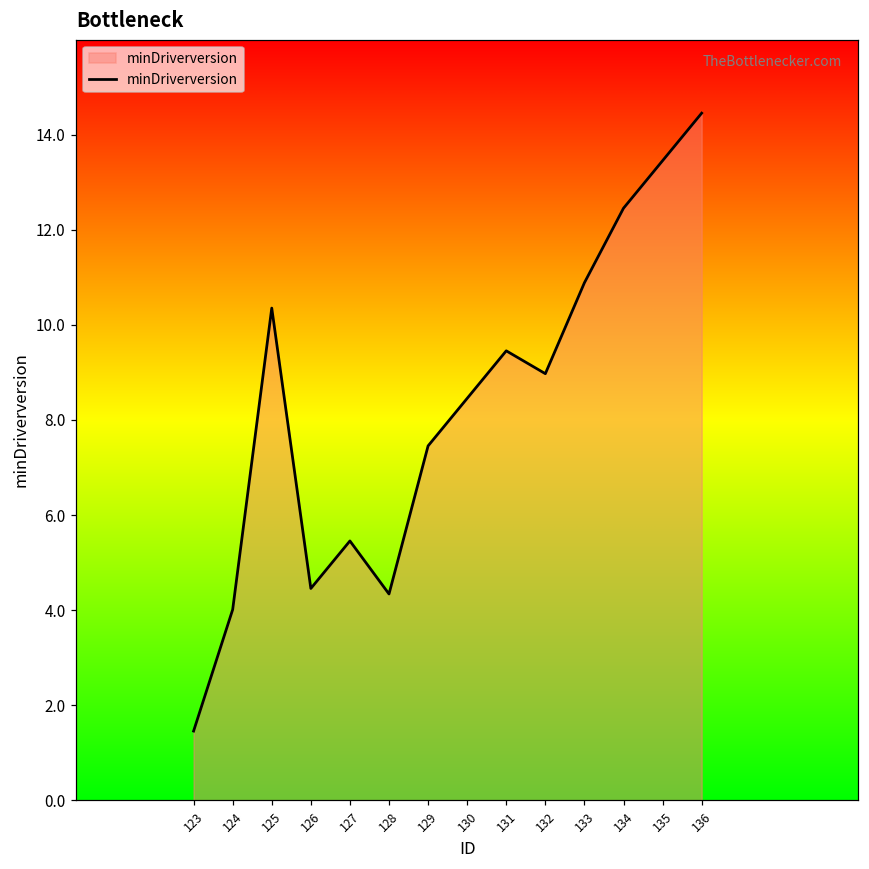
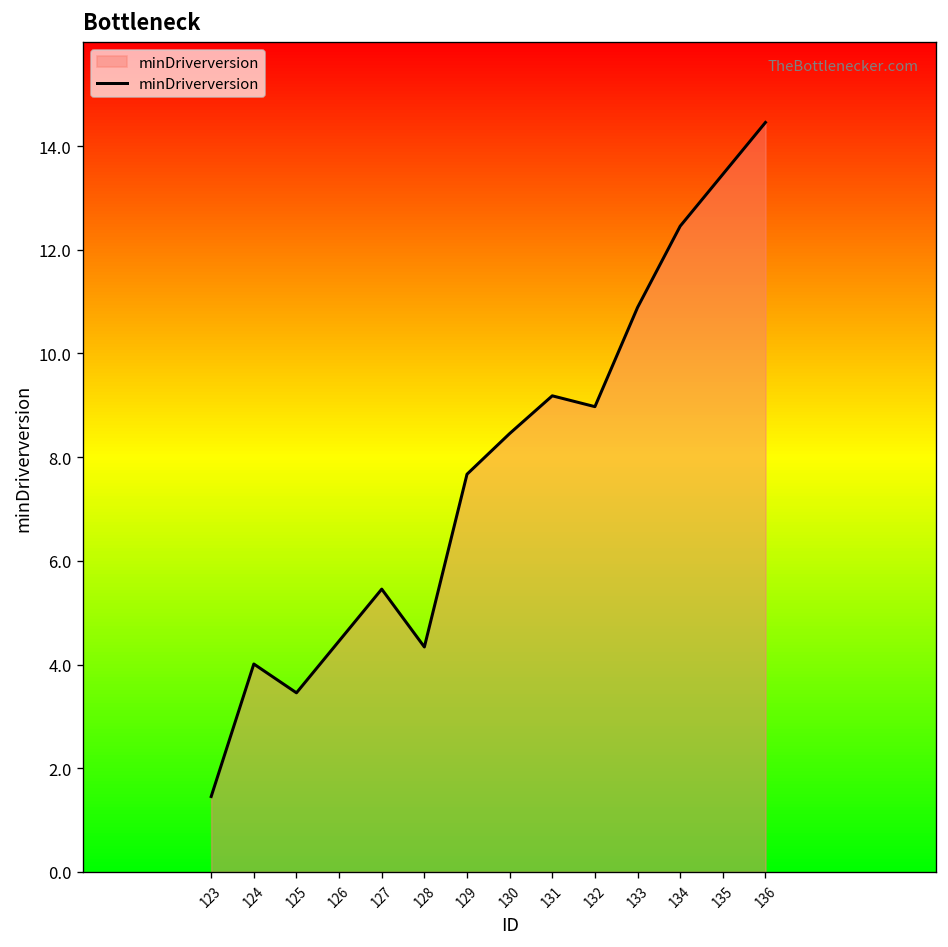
  {
    "123": 1.5,
    "124": 4.0,
-   "125": 10.4,
+   "125": 3.5,
    "126": 4.5,
    "127": 5.5,
    "128": 4.3,
-   "129": 7.5,
+   "129": 7.7,
    "130": 8.5,
-   "131": 9.5,
+   "131": 9.2,
    "132": 9.0,
    "133": 10.9,
    "134": 12.5,
    "135": 13.5,
    "136": 14.5
  }
